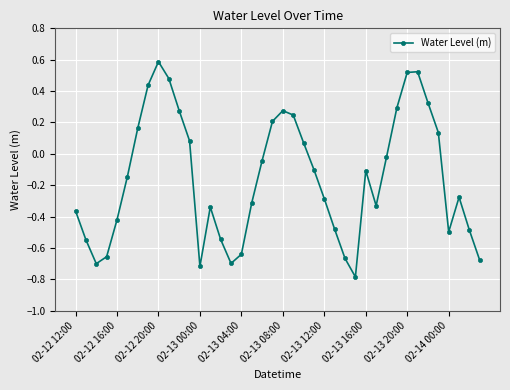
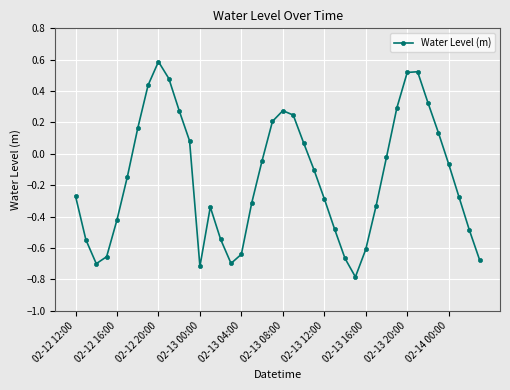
  {
-   "02-12 12:00": -0.36,
+   "02-12 12:00": -0.27,
    "02-12 16:00": -0.42,
    "02-12 20:00": 0.59,
    "02-13 00:00": -0.72,
    "02-13 04:00": -0.64,
    "02-13 08:00": 0.28,
    "02-13 12:00": -0.29,
-   "02-13 16:00": -0.11,
+   "02-13 16:00": -0.61,
    "02-13 20:00": 0.52,
-   "02-14 00:00": -0.50
+   "02-14 00:00": -0.06
  }
